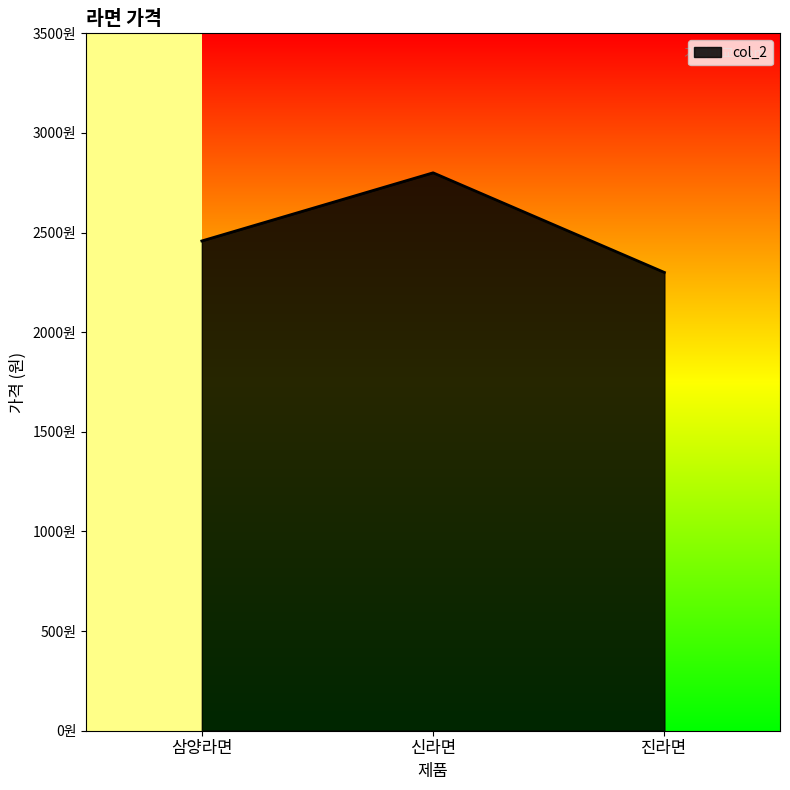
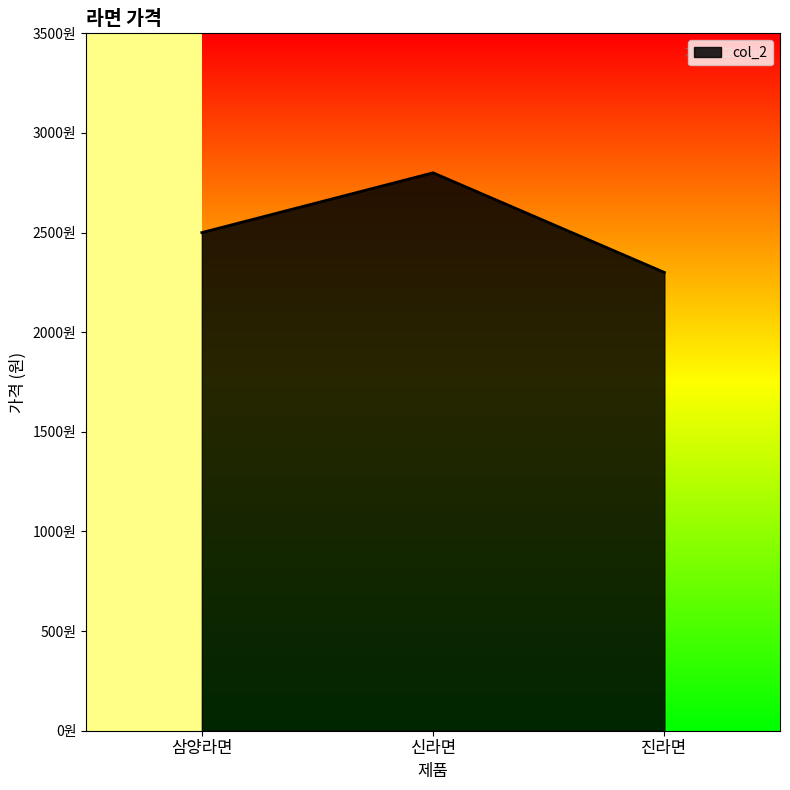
  {
-   "삼양라면": "2460원",
+   "삼양라면": "2500원",
    "신라면": "2800원",
    "진라면": "2300원"
  }
